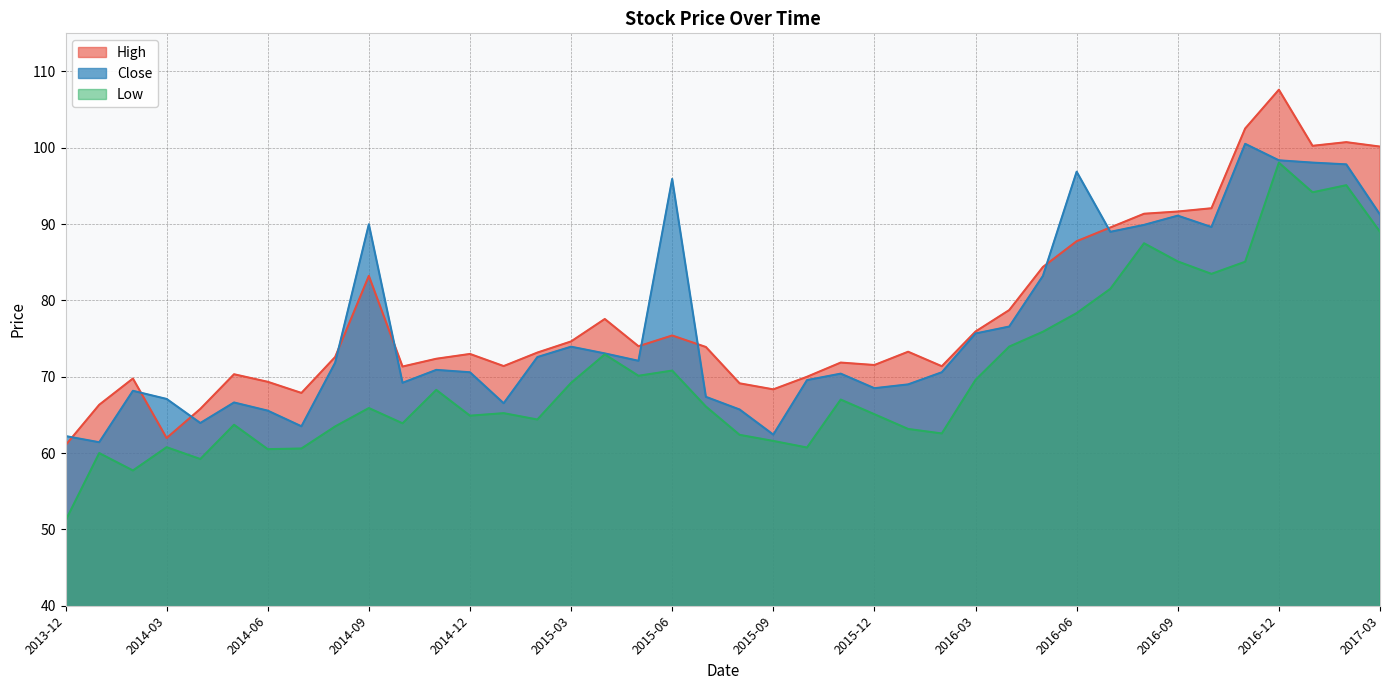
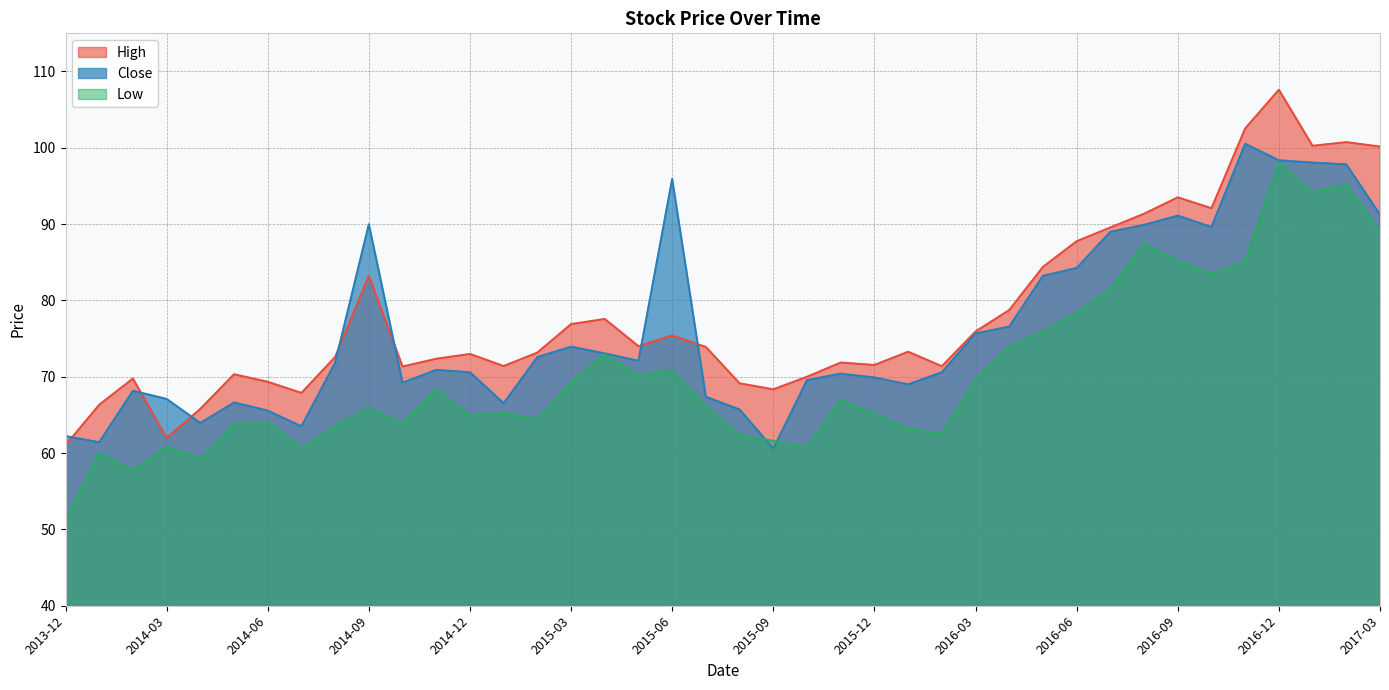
  {
    "High": {
      "2013-12": 61,
      "2014-03": 62,
      "2014-06": 69,
      "2014-09": 83,
      "2014-12": 73,
-     "2015-03": 75,
+     "2015-03": 77,
      "2015-06": 75,
      "2015-09": 68,
      "2015-12": 72,
      "2016-06": 88,
-     "2016-09": 92,
+     "2016-09": 94,
      "2016-12": 108,
      "2017-03": 100
    },
    "Close": {
      "2013-12": 62,
      "2014-03": 67,
      "2014-06": 66,
      "2014-09": 90,
      "2014-12": 71,
      "2015-03": 74,
      "2015-06": 96,
-     "2015-09": 62,
-     "2015-12": 69,
-     "2016-06": 97,
+     "2015-09": 61,
+     "2015-12": 70,
+     "2016-06": 84,
      "2016-09": 91,
      "2017-03": 91
    },
    "Low": {
      "2013-12": 51,
      "2014-03": 61,
-     "2014-06": 61,
+     "2014-06": 64,
      "2014-09": 66,
      "2014-12": 65,
      "2015-03": 69,
      "2015-06": 71,
      "2015-09": 62,
      "2015-12": 65,
      "2016-03": 70,
      "2016-06": 78,
      "2016-09": 85,
      "2017-03": 89
    }
  }
